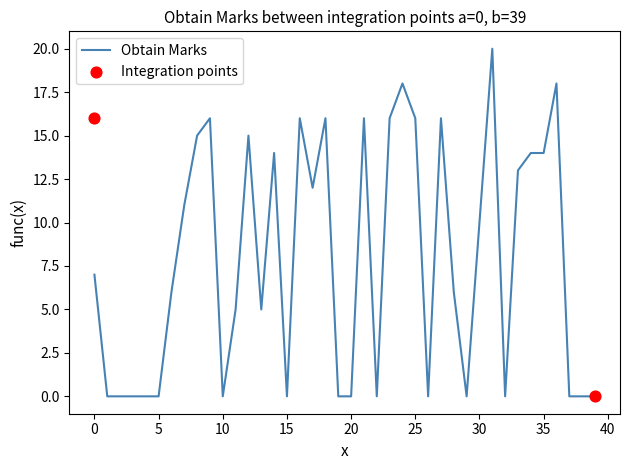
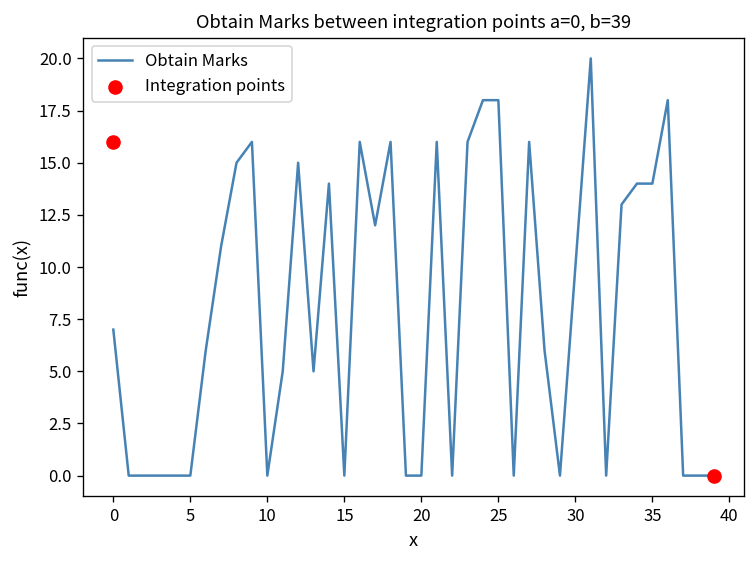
  {
    "Obtain Marks": {
      "0": 7,
      "5": 0,
      "10": 0,
      "15": 0,
      "20": 0,
-     "25": 16,
+     "25": 18,
      "30": 10,
      "35": 14
    }
  }
